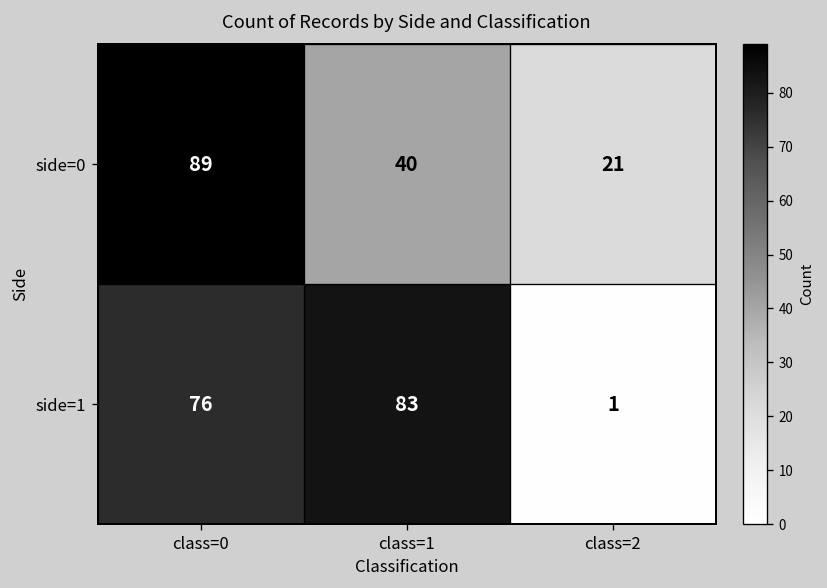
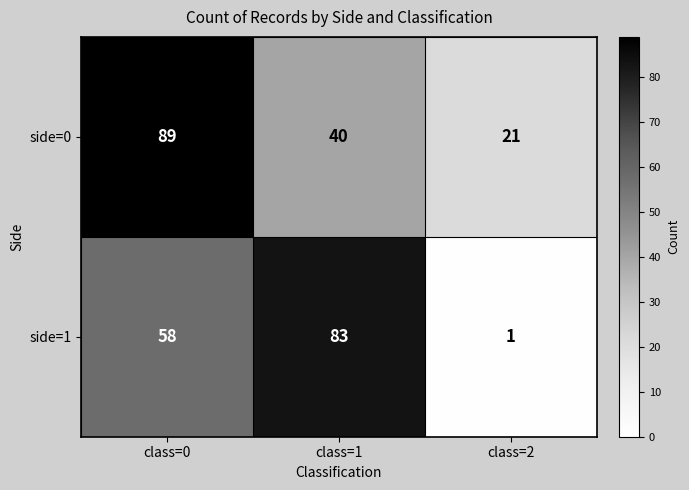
  {
    "side=0": {
      "class=0": 89,
      "class=1": 40,
      "class=2": 21
    },
    "side=1": {
-     "class=0": 76,
+     "class=0": 58,
      "class=1": 83,
      "class=2": 1
    }
  }
